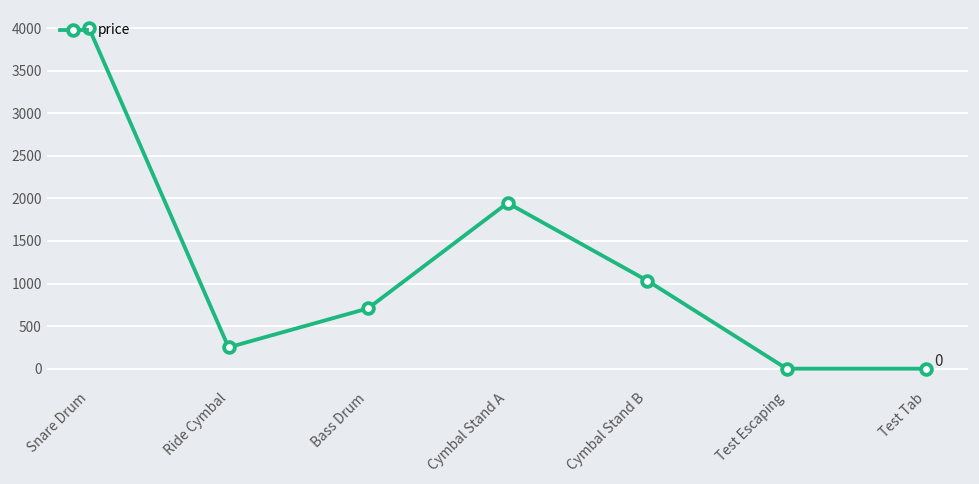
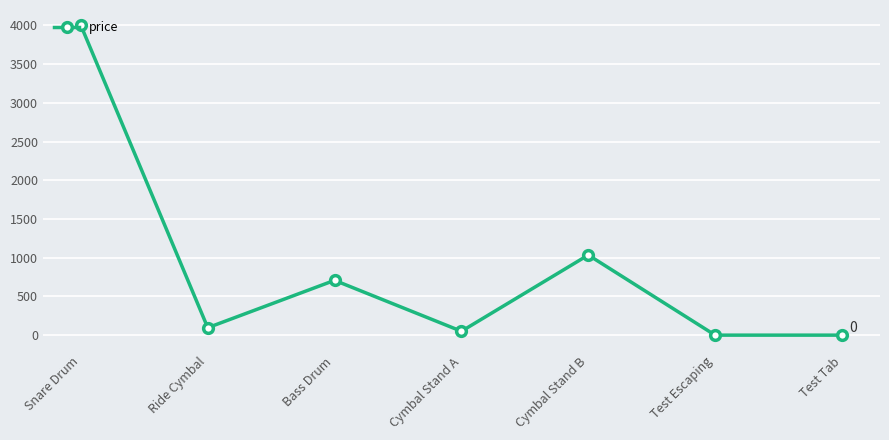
  {
    "Snare Drum": 4000,
-   "Ride Cymbal": 300,
+   "Ride Cymbal": 100,
    "Bass Drum": 700,
-   "Cymbal Stand A": 1900,
+   "Cymbal Stand A": 100,
    "Cymbal Stand B": 1000,
    "Test Escaping": 0
  }
